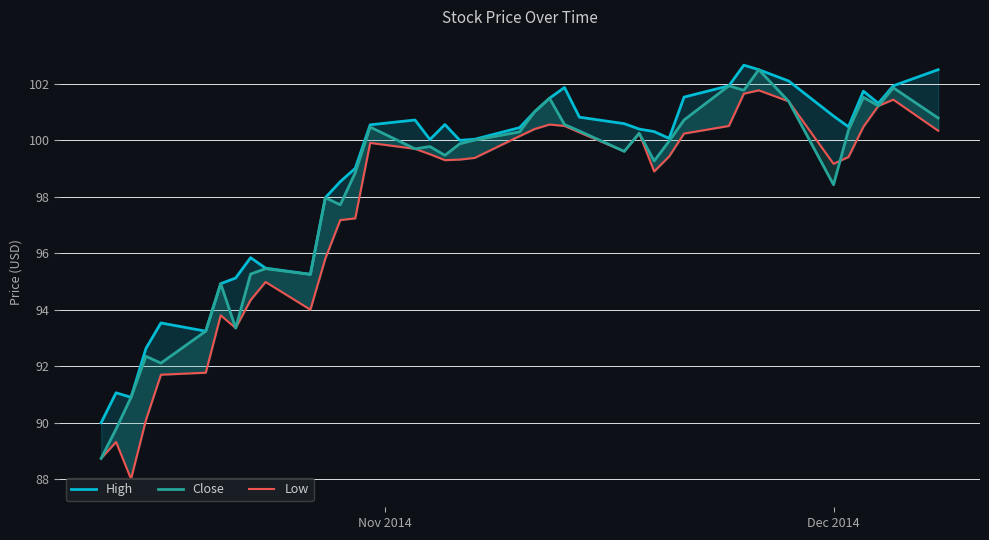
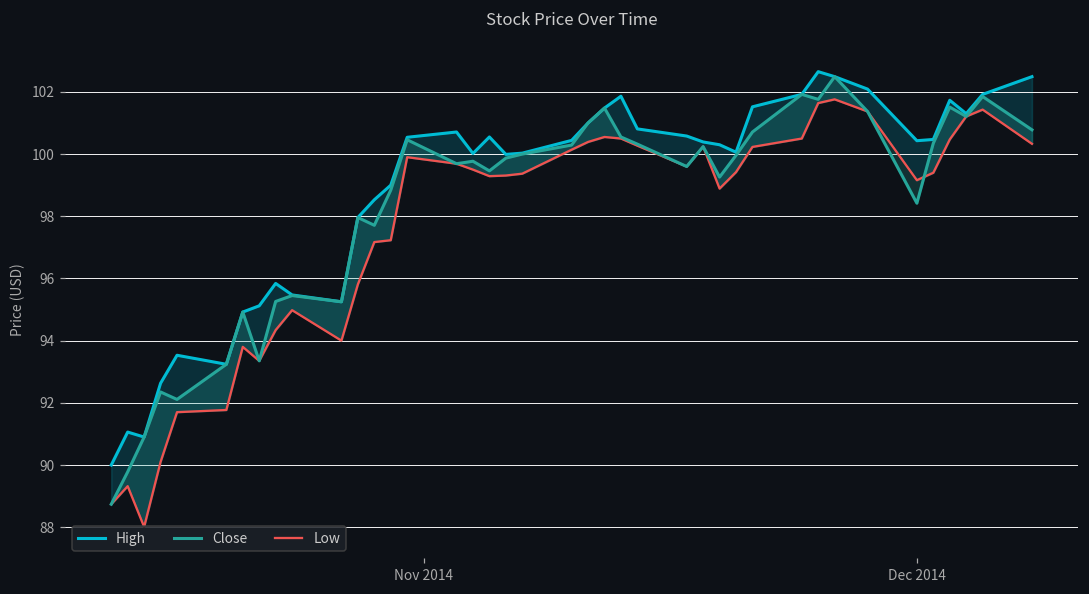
  {
    "High": {
-     "Dec 2014": 100.9
+     "Dec 2014": 100.4
    }
  }
